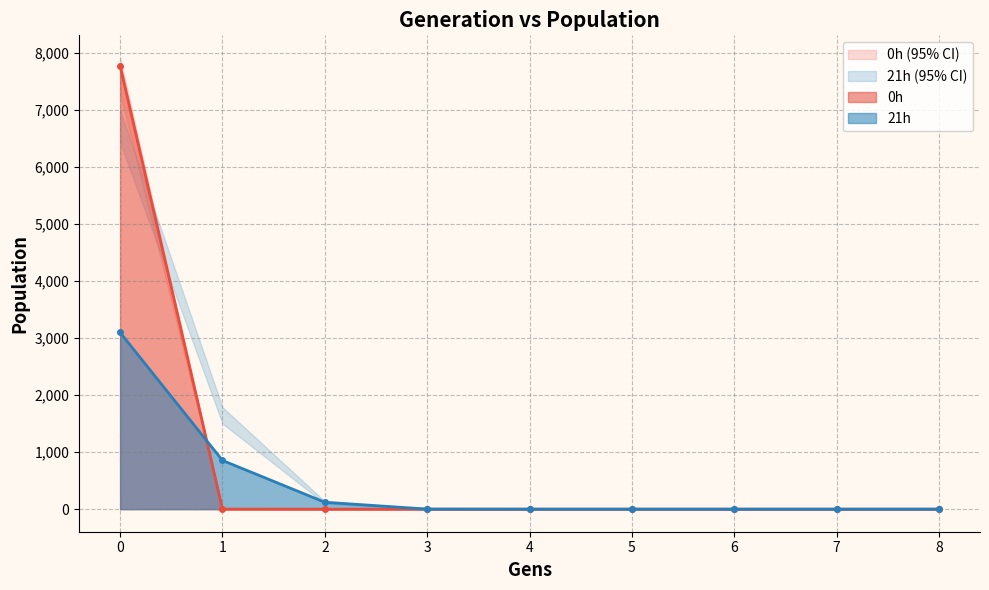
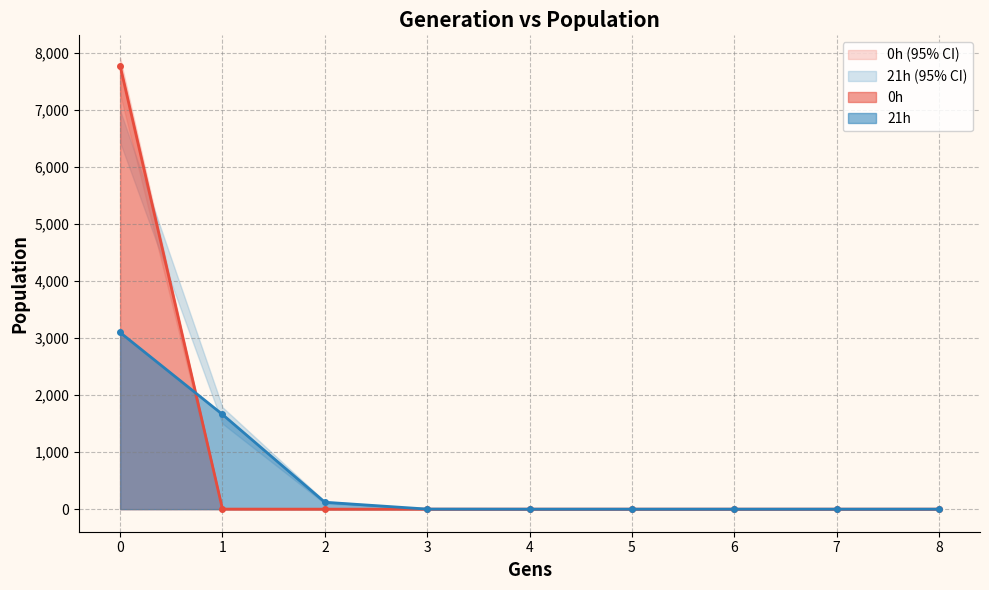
  {
    "0h": {
      "0": "7,800"
    },
    "21h": {
      "0": "3,100",
-     "1": "900"
+     "1": "1,700"
    }
  }
